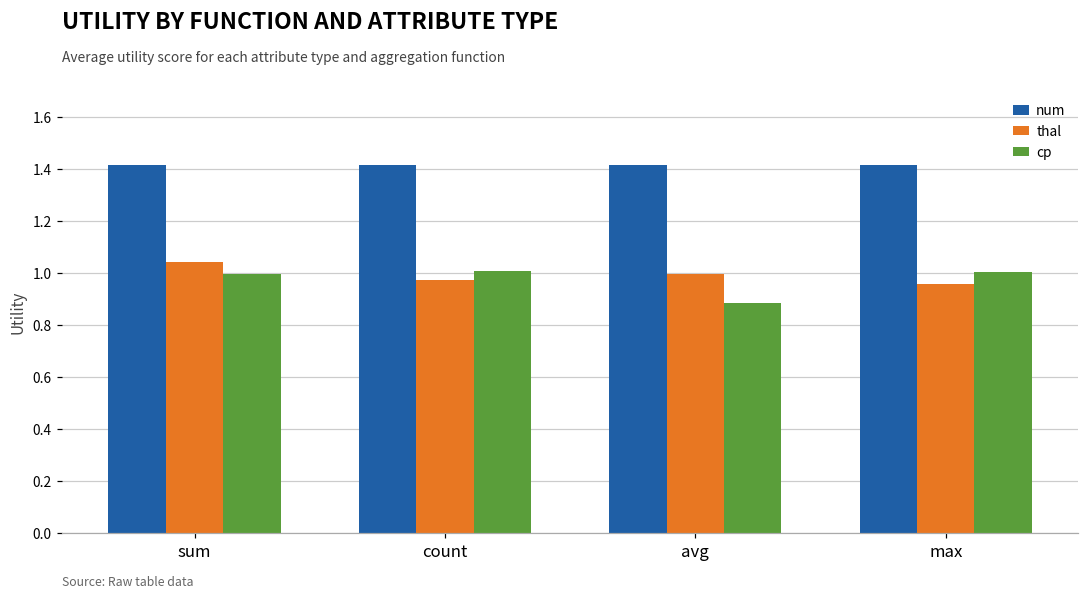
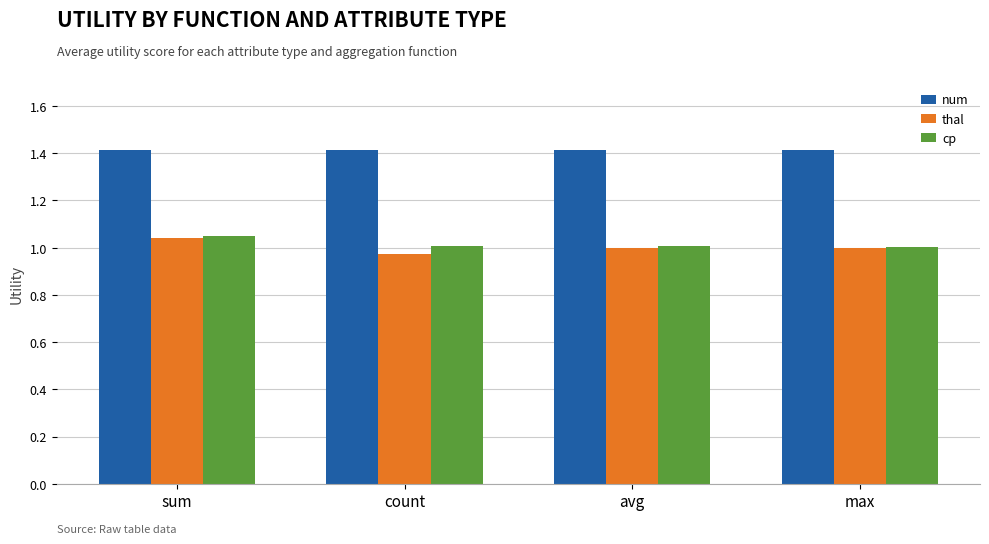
  {
    "num": {
      "sum": 1.41,
      "count": 1.41,
      "avg": 1.41,
      "max": 1.41
    },
    "thal": {
      "sum": 1.04,
      "count": 0.97,
      "avg": 1.00,
-     "max": 0.96
+     "max": 1.00
    },
    "cp": {
-     "sum": 1.00,
+     "sum": 1.05,
      "count": 1.01,
-     "avg": 0.88,
+     "avg": 1.01,
      "max": 1.00
    }
  }
